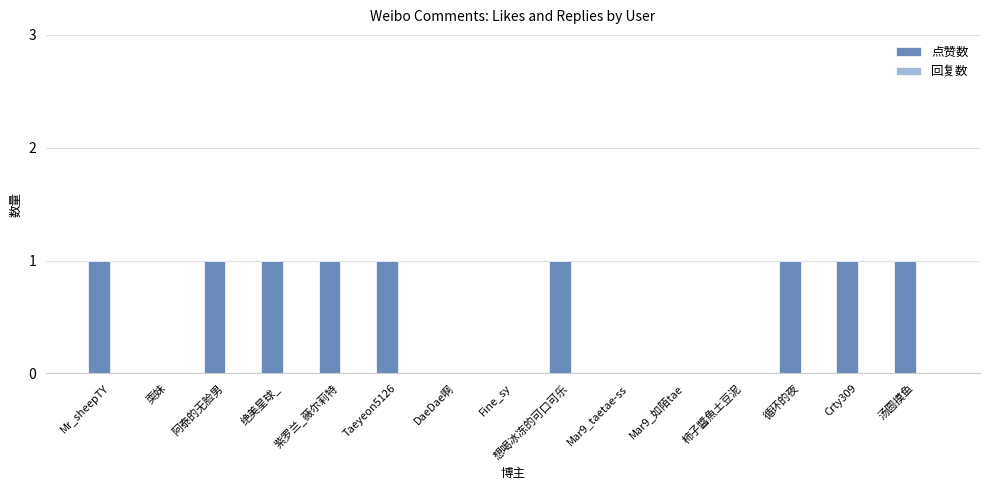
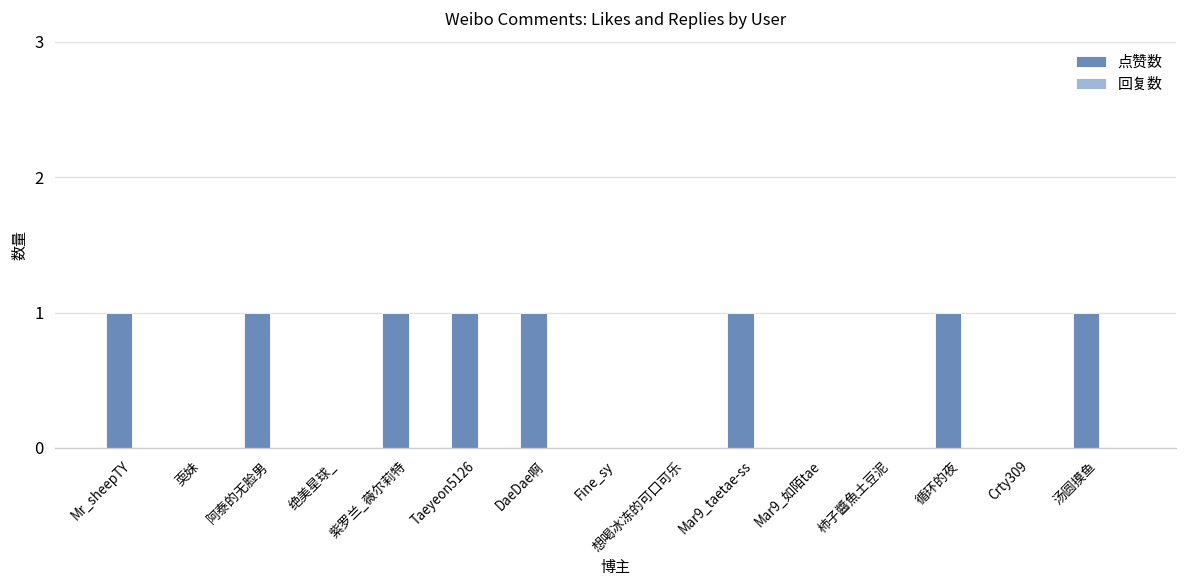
  {
    "点赞数": {
      "Mr_sheepTY": 1,
      "耎妹": 0,
      "阿泰的无脸男": 1,
-     "绝美星球_": 1,
+     "绝美星球_": 0,
      "紫罗兰_薇尔莉特": 1,
      "Taeyeon5126": 1,
-     "DaeDae啊": 0,
+     "DaeDae啊": 1,
      "Fine_sy": 0,
-     "想喝冰冻的可口可乐": 1,
-     "Mar9_taetae-ss": 0,
+     "想喝冰冻的可口可乐": 0,
+     "Mar9_taetae-ss": 1,
      "Mar9_如陌tae": 0,
      "柿子醬魚土豆泥": 0,
      "循环的夜": 1,
-     "Crty309": 1,
+     "Crty309": 0,
      "汤圆摸鱼": 1
    },
    "回复数": {
      "Mr_sheepTY": 0,
      "耎妹": 0,
      "阿泰的无脸男": 0,
      "绝美星球_": 0,
      "紫罗兰_薇尔莉特": 0,
      "Taeyeon5126": 0,
      "DaeDae啊": 0,
      "Fine_sy": 0,
      "想喝冰冻的可口可乐": 0,
      "Mar9_taetae-ss": 0,
      "Mar9_如陌tae": 0,
      "柿子醬魚土豆泥": 0,
      "循环的夜": 0,
      "Crty309": 0,
      "汤圆摸鱼": 0
    }
  }
